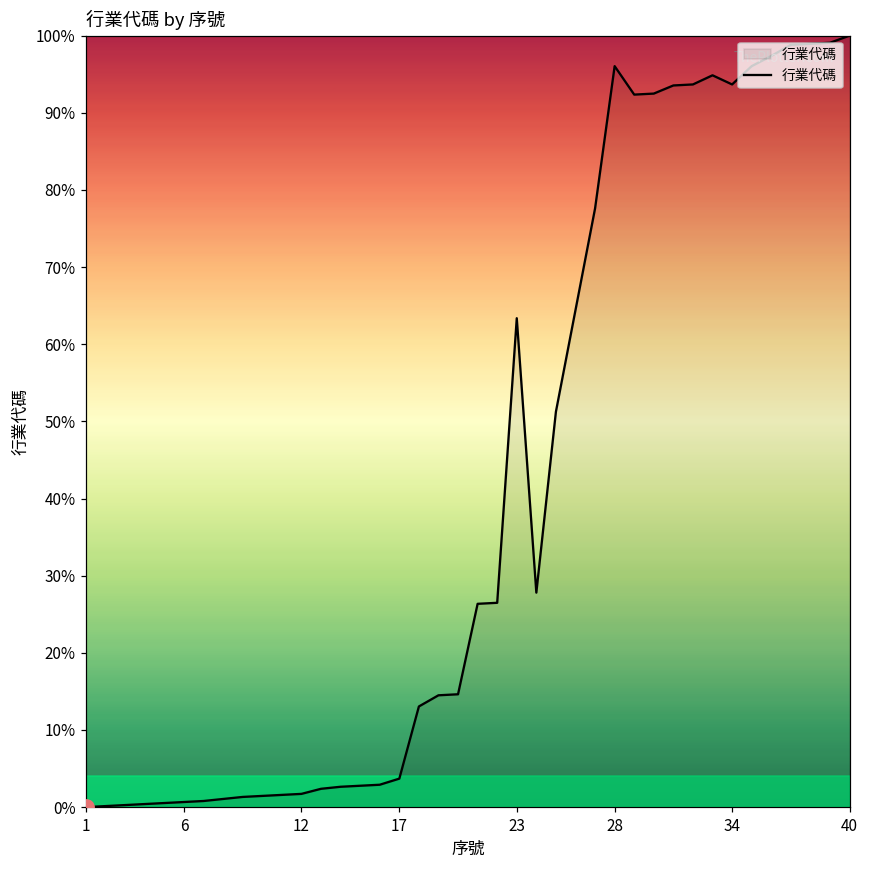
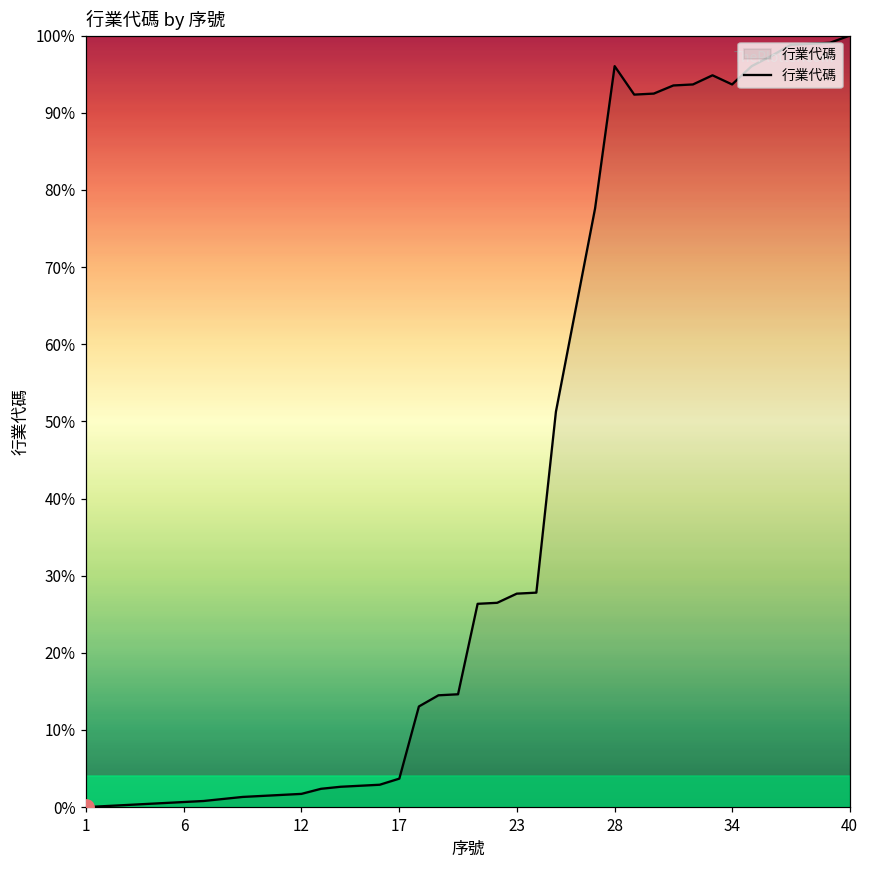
  {
    "行業代碼": {
-     "23": "63%",
+     "23": "28%",
      "28": "96%",
      "34": "94%",
      "40": "100%"
    }
  }
